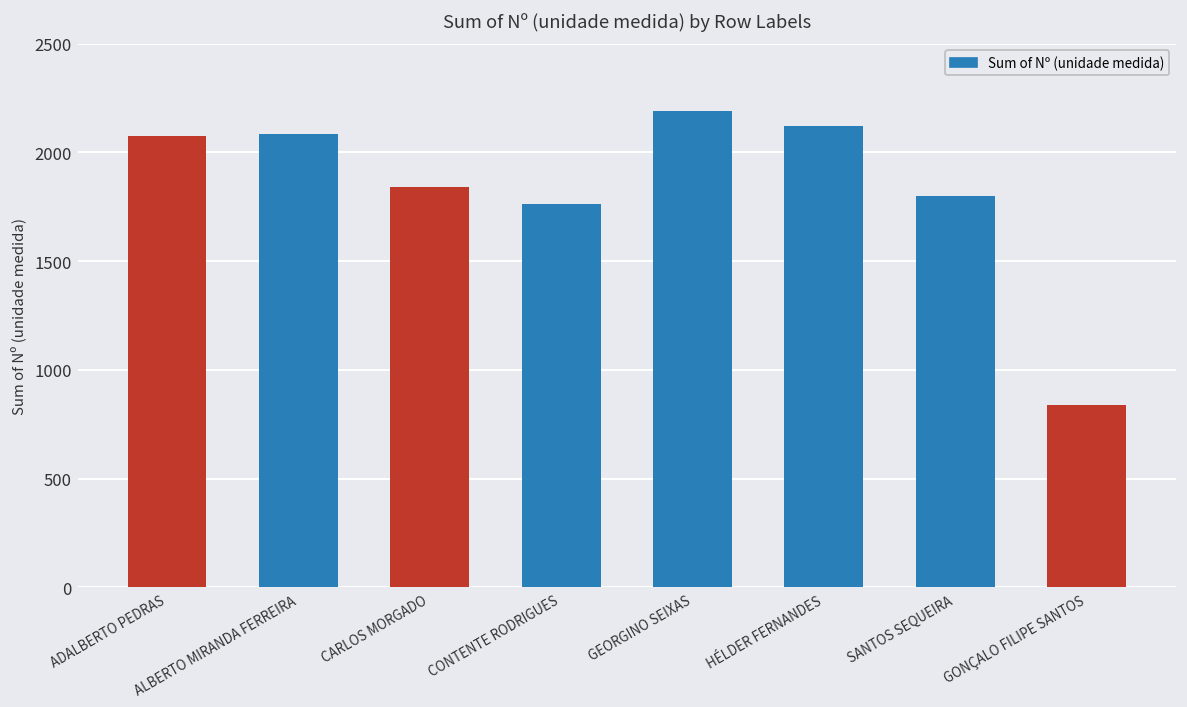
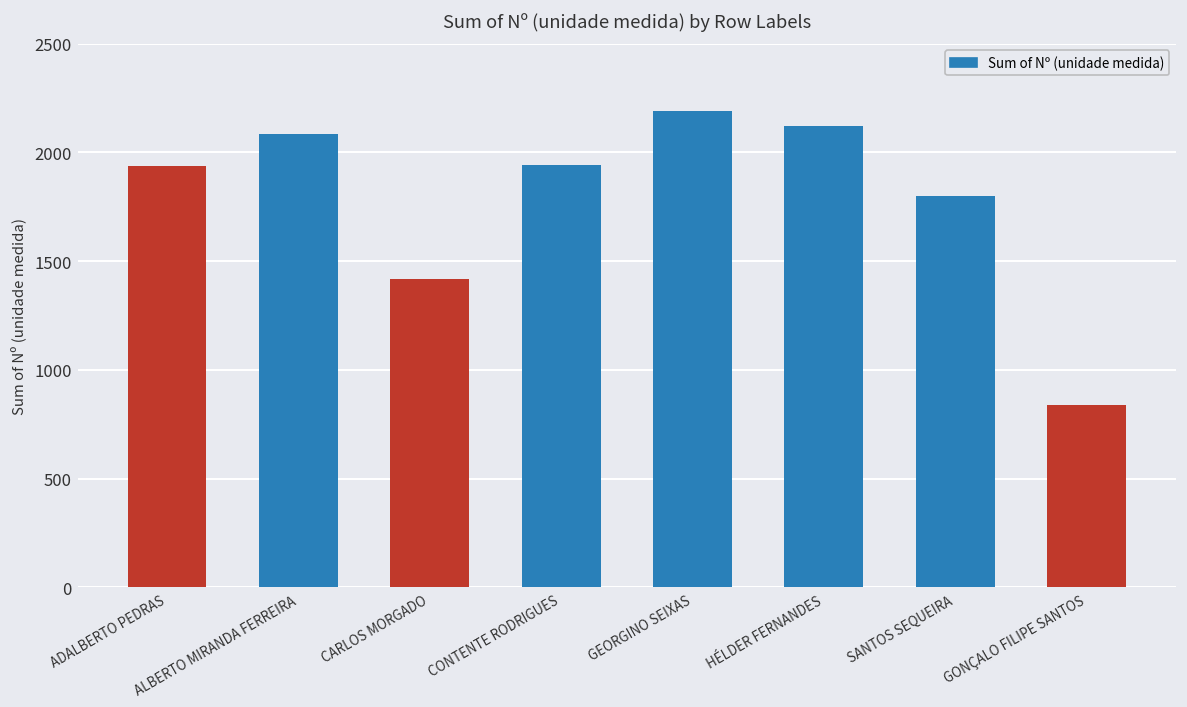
  {
-   "ADALBERTO PEDRAS": 2070,
+   "ADALBERTO PEDRAS": 1940,
    "ALBERTO MIRANDA FERREIRA": 2090,
-   "CARLOS MORGADO": 1840,
-   "CONTENTE RODRIGUES": 1760,
+   "CARLOS MORGADO": 1420,
+   "CONTENTE RODRIGUES": 1940,
    "GEORGINO SEIXAS": 2190,
    "HÉLDER FERNANDES": 2120,
    "SANTOS SEQUEIRA": 1800,
    "GONÇALO FILIPE SANTOS": 840
  }
